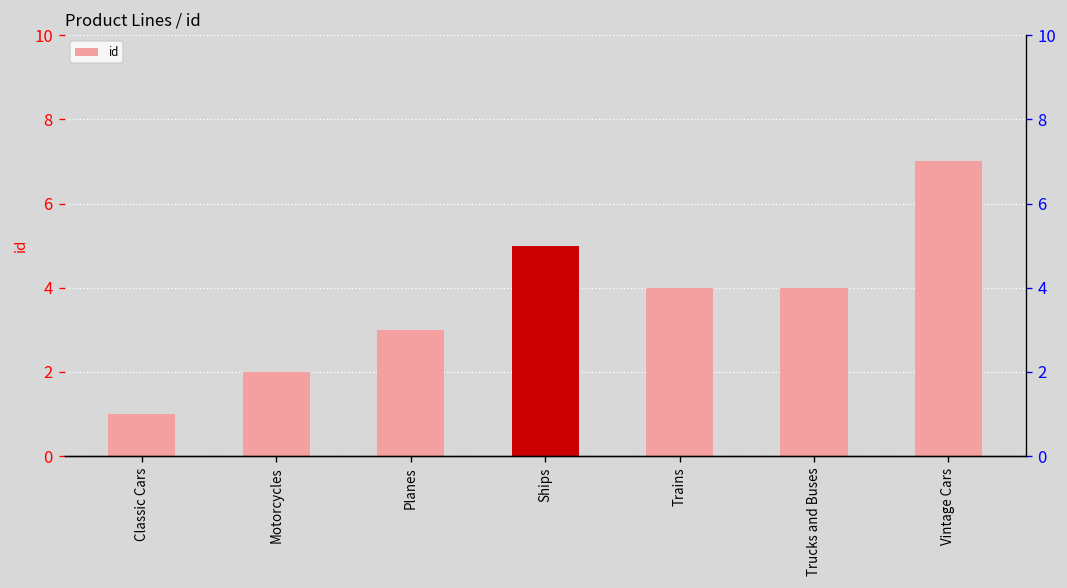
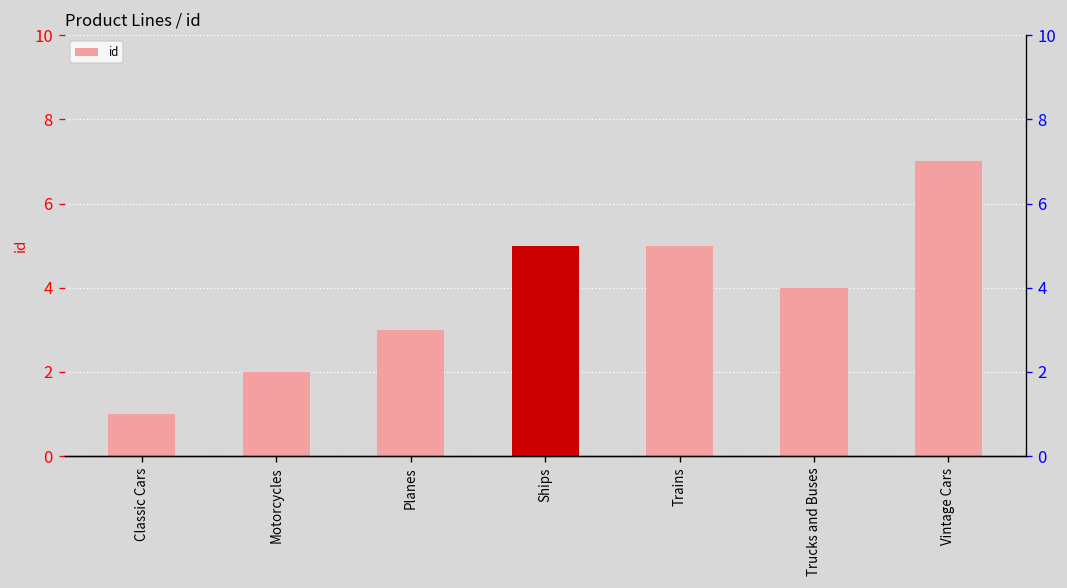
  {
    "Classic Cars": 1,
    "Motorcycles": 2,
    "Planes": 3,
    "Ships": 5,
-   "Trains": 4,
+   "Trains": 5,
    "Trucks and Buses": 4,
    "Vintage Cars": 7
  }
